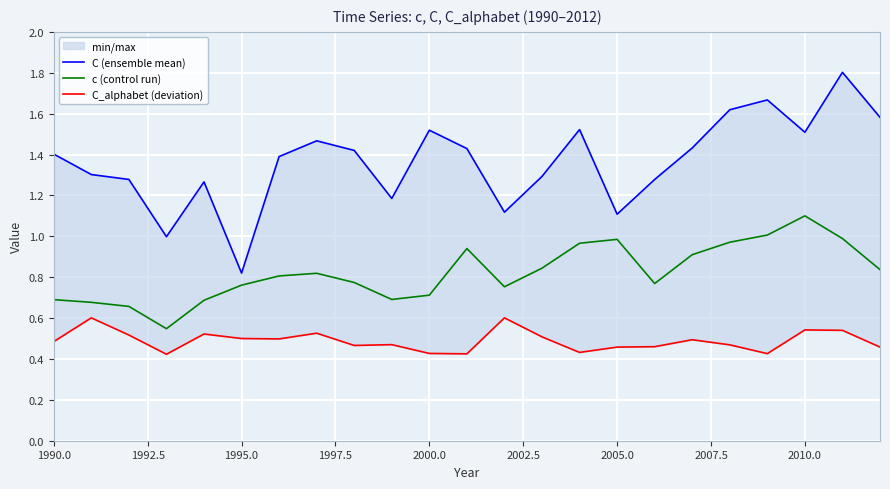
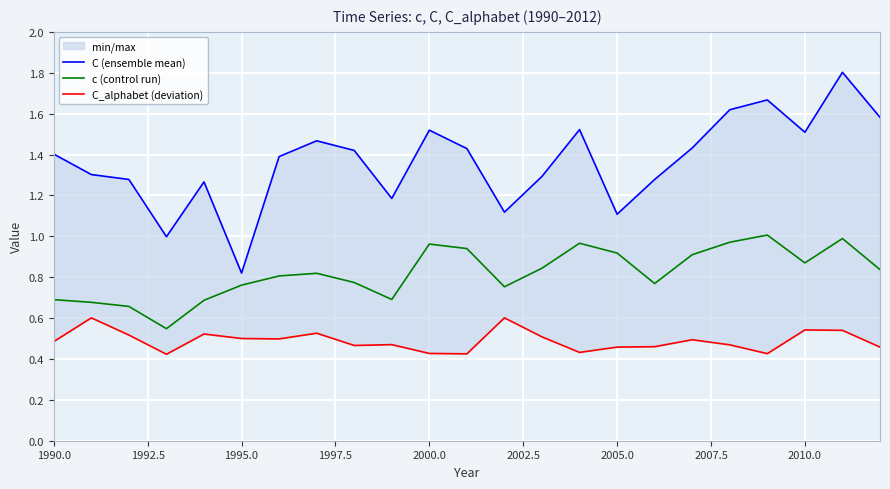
  {
    "min/max": {
      "1990.0": 1.40,
      "1995.0": 0.82,
      "2000.0": 1.52,
      "2005.0": 1.11,
      "2010.0": 1.51
    },
    "c (control run)": {
      "1990.0": 0.69,
      "1995.0": 0.76,
-     "2000.0": 0.71,
-     "2005.0": 0.99,
-     "2010.0": 1.10
+     "2000.0": 0.96,
+     "2005.0": 0.92,
+     "2010.0": 0.87
    },
    "C_alphabet (deviation)": {
      "1990.0": 0.49,
      "1995.0": 0.50,
      "2000.0": 0.43,
      "2005.0": 0.46,
      "2010.0": 0.54
    }
  }
